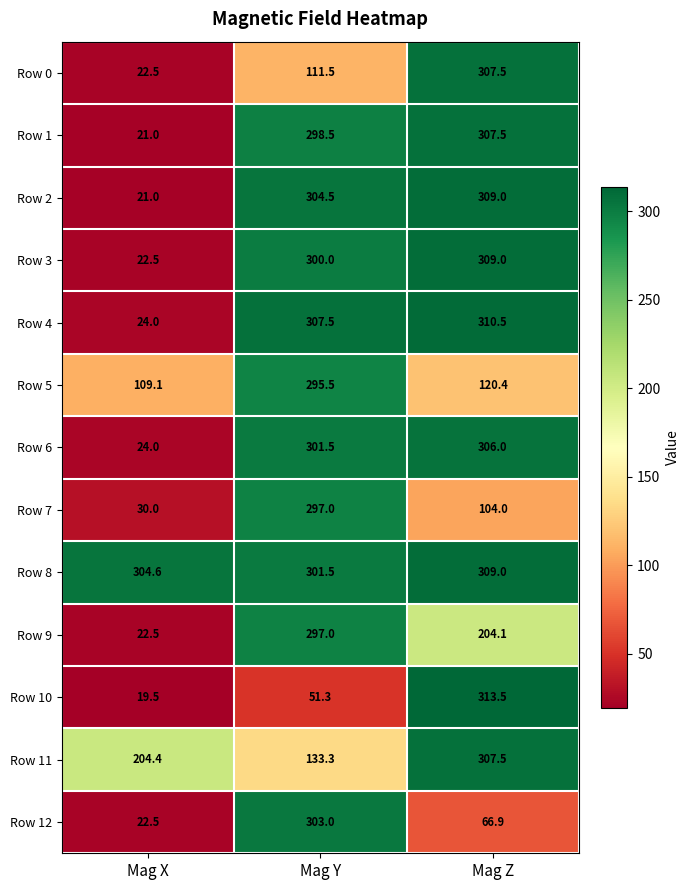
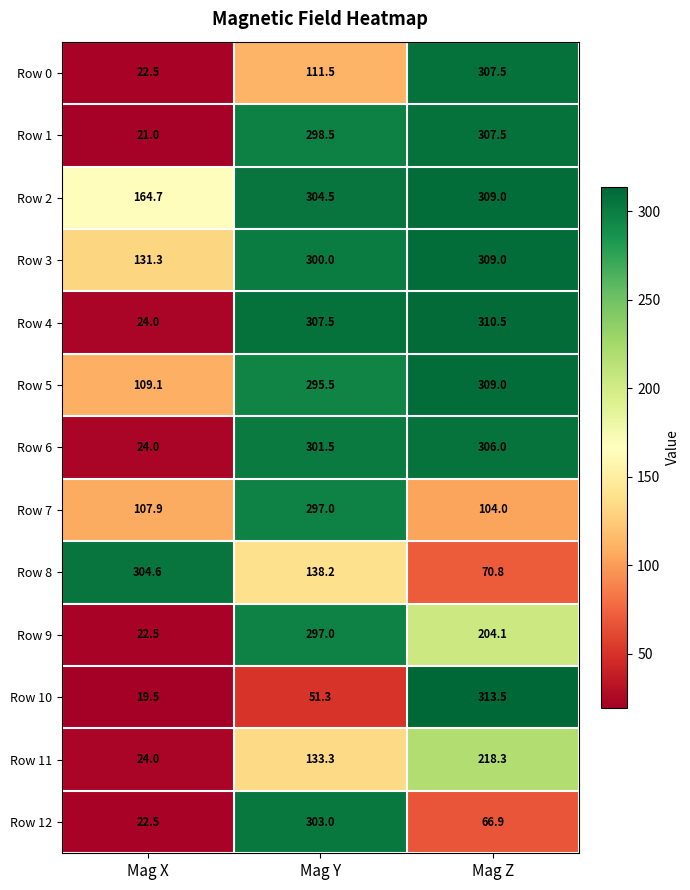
  {
    "Row 0": {
      "Mag X": 22.5,
      "Mag Y": 111.5,
      "Mag Z": 307.5
    },
    "Row 1": {
      "Mag X": 21.0,
      "Mag Y": 298.5,
      "Mag Z": 307.5
    },
    "Row 2": {
-     "Mag X": 21.0,
+     "Mag X": 164.7,
      "Mag Y": 304.5,
      "Mag Z": 309.0
    },
    "Row 3": {
-     "Mag X": 22.5,
+     "Mag X": 131.3,
      "Mag Y": 300.0,
      "Mag Z": 309.0
    },
    "Row 4": {
      "Mag X": 24.0,
      "Mag Y": 307.5,
      "Mag Z": 310.5
    },
    "Row 5": {
      "Mag X": 109.1,
      "Mag Y": 295.5,
-     "Mag Z": 120.4
+     "Mag Z": 309.0
    },
    "Row 6": {
      "Mag X": 24.0,
      "Mag Y": 301.5,
      "Mag Z": 306.0
    },
    "Row 7": {
-     "Mag X": 30.0,
+     "Mag X": 107.9,
      "Mag Y": 297.0,
      "Mag Z": 104.0
    },
    "Row 8": {
      "Mag X": 304.6,
-     "Mag Y": 301.5,
-     "Mag Z": 309.0
+     "Mag Y": 138.2,
+     "Mag Z": 70.8
    },
    "Row 9": {
      "Mag X": 22.5,
      "Mag Y": 297.0,
      "Mag Z": 204.1
    },
    "Row 10": {
      "Mag X": 19.5,
      "Mag Y": 51.3,
      "Mag Z": 313.5
    },
    "Row 11": {
-     "Mag X": 204.4,
+     "Mag X": 24.0,
      "Mag Y": 133.3,
-     "Mag Z": 307.5
+     "Mag Z": 218.3
    },
    "Row 12": {
      "Mag X": 22.5,
      "Mag Y": 303.0,
      "Mag Z": 66.9
    }
  }
